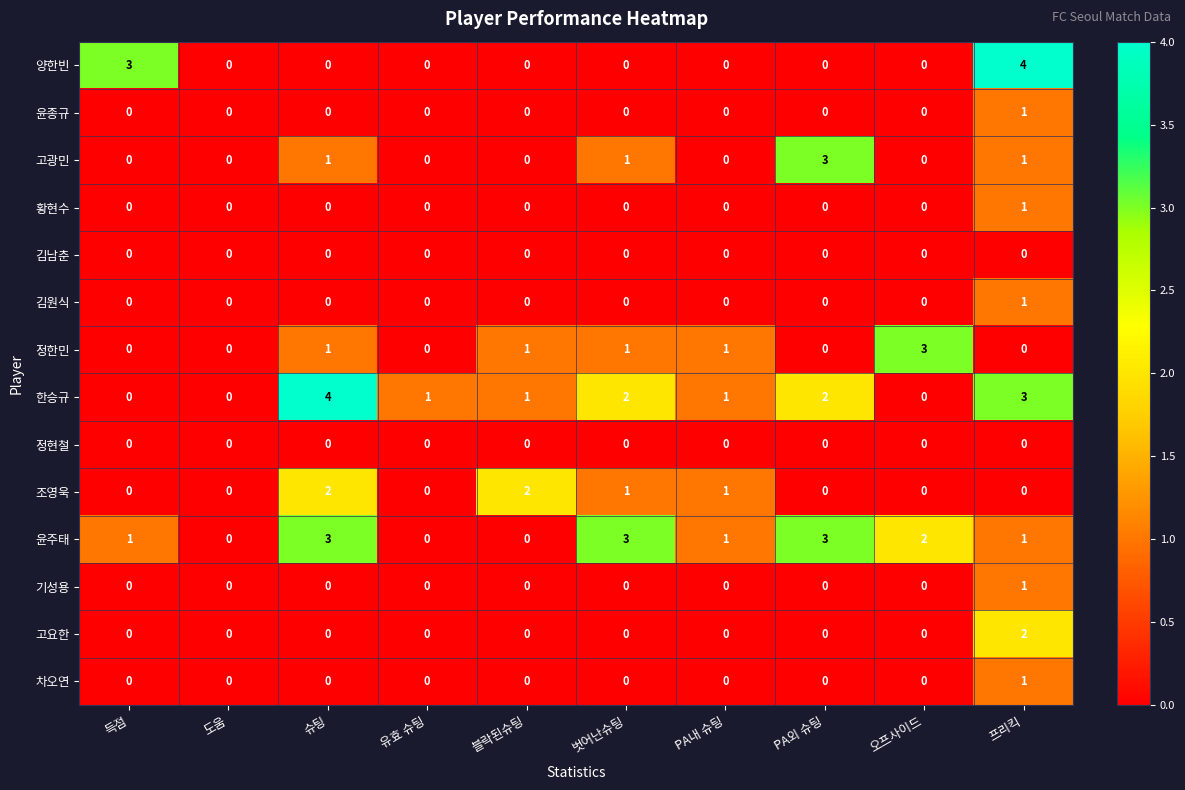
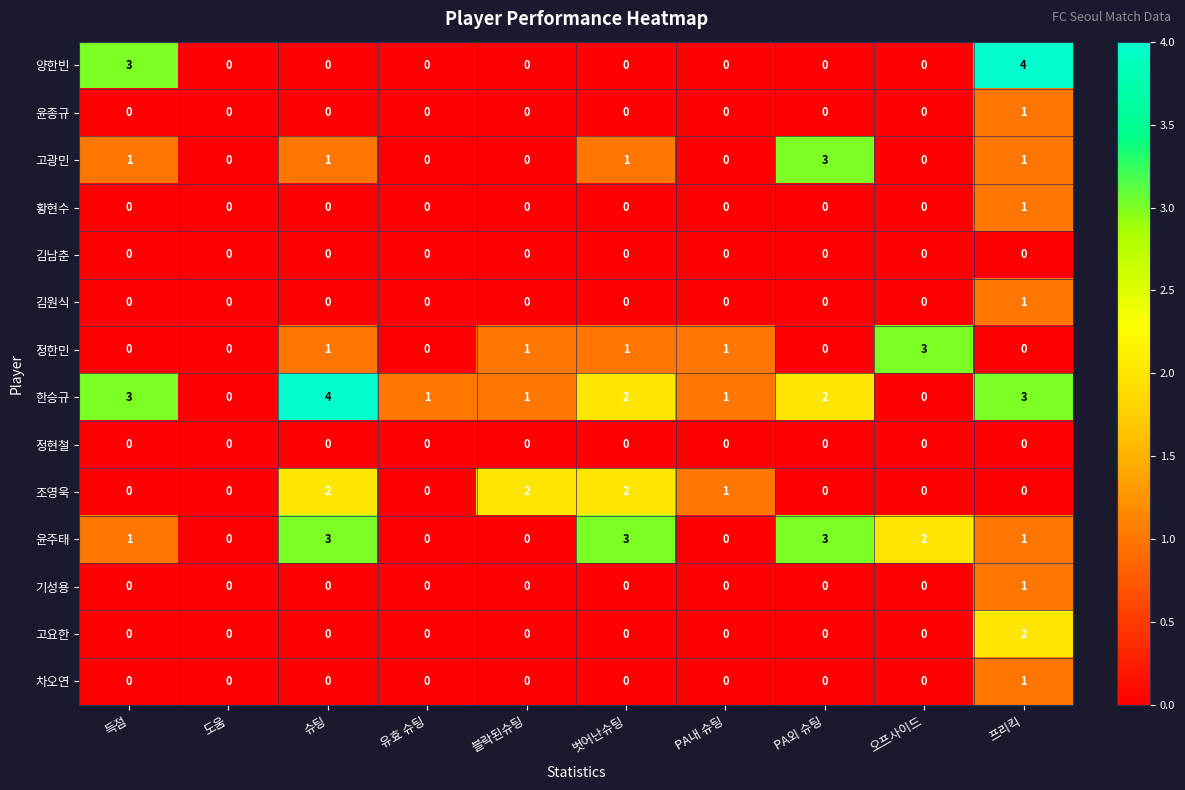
  {
    "양한빈": {
      "득점": 3,
      "도움": 0,
      "슈팅": 0,
      "유효 슈팅": 0,
      "블락된슈팅": 0,
      "벗어난슈팅": 0,
      "PA내 슈팅": 0,
      "PA외 슈팅": 0,
      "오프사이드": 0,
      "프리킥": 4
    },
    "윤종규": {
      "득점": 0,
      "도움": 0,
      "슈팅": 0,
      "유효 슈팅": 0,
      "블락된슈팅": 0,
      "벗어난슈팅": 0,
      "PA내 슈팅": 0,
      "PA외 슈팅": 0,
      "오프사이드": 0,
      "프리킥": 1
    },
    "고광민": {
-     "득점": 0,
+     "득점": 1,
      "도움": 0,
      "슈팅": 1,
      "유효 슈팅": 0,
      "블락된슈팅": 0,
      "벗어난슈팅": 1,
      "PA내 슈팅": 0,
      "PA외 슈팅": 3,
      "오프사이드": 0,
      "프리킥": 1
    },
    "황현수": {
      "득점": 0,
      "도움": 0,
      "슈팅": 0,
      "유효 슈팅": 0,
      "블락된슈팅": 0,
      "벗어난슈팅": 0,
      "PA내 슈팅": 0,
      "PA외 슈팅": 0,
      "오프사이드": 0,
      "프리킥": 1
    },
    "김남춘": {
      "득점": 0,
      "도움": 0,
      "슈팅": 0,
      "유효 슈팅": 0,
      "블락된슈팅": 0,
      "벗어난슈팅": 0,
      "PA내 슈팅": 0,
      "PA외 슈팅": 0,
      "오프사이드": 0,
      "프리킥": 0
    },
    "김원식": {
      "득점": 0,
      "도움": 0,
      "슈팅": 0,
      "유효 슈팅": 0,
      "블락된슈팅": 0,
      "벗어난슈팅": 0,
      "PA내 슈팅": 0,
      "PA외 슈팅": 0,
      "오프사이드": 0,
      "프리킥": 1
    },
    "정한민": {
      "득점": 0,
      "도움": 0,
      "슈팅": 1,
      "유효 슈팅": 0,
      "블락된슈팅": 1,
      "벗어난슈팅": 1,
      "PA내 슈팅": 1,
      "PA외 슈팅": 0,
      "오프사이드": 3,
      "프리킥": 0
    },
    "한승규": {
-     "득점": 0,
+     "득점": 3,
      "도움": 0,
      "슈팅": 4,
      "유효 슈팅": 1,
      "블락된슈팅": 1,
      "벗어난슈팅": 2,
      "PA내 슈팅": 1,
      "PA외 슈팅": 2,
      "오프사이드": 0,
      "프리킥": 3
    },
    "정현철": {
      "득점": 0,
      "도움": 0,
      "슈팅": 0,
      "유효 슈팅": 0,
      "블락된슈팅": 0,
      "벗어난슈팅": 0,
      "PA내 슈팅": 0,
      "PA외 슈팅": 0,
      "오프사이드": 0,
      "프리킥": 0
    },
    "조영욱": {
      "득점": 0,
      "도움": 0,
      "슈팅": 2,
      "유효 슈팅": 0,
      "블락된슈팅": 2,
-     "벗어난슈팅": 1,
+     "벗어난슈팅": 2,
      "PA내 슈팅": 1,
      "PA외 슈팅": 0,
      "오프사이드": 0,
      "프리킥": 0
    },
    "윤주태": {
      "득점": 1,
      "도움": 0,
      "슈팅": 3,
      "유효 슈팅": 0,
      "블락된슈팅": 0,
      "벗어난슈팅": 3,
-     "PA내 슈팅": 1,
+     "PA내 슈팅": 0,
      "PA외 슈팅": 3,
      "오프사이드": 2,
      "프리킥": 1
    },
    "기성용": {
      "득점": 0,
      "도움": 0,
      "슈팅": 0,
      "유효 슈팅": 0,
      "블락된슈팅": 0,
      "벗어난슈팅": 0,
      "PA내 슈팅": 0,
      "PA외 슈팅": 0,
      "오프사이드": 0,
      "프리킥": 1
    },
    "고요한": {
      "득점": 0,
      "도움": 0,
      "슈팅": 0,
      "유효 슈팅": 0,
      "블락된슈팅": 0,
      "벗어난슈팅": 0,
      "PA내 슈팅": 0,
      "PA외 슈팅": 0,
      "오프사이드": 0,
      "프리킥": 2
    },
    "차오연": {
      "득점": 0,
      "도움": 0,
      "슈팅": 0,
      "유효 슈팅": 0,
      "블락된슈팅": 0,
      "벗어난슈팅": 0,
      "PA내 슈팅": 0,
      "PA외 슈팅": 0,
      "오프사이드": 0,
      "프리킥": 1
    }
  }
